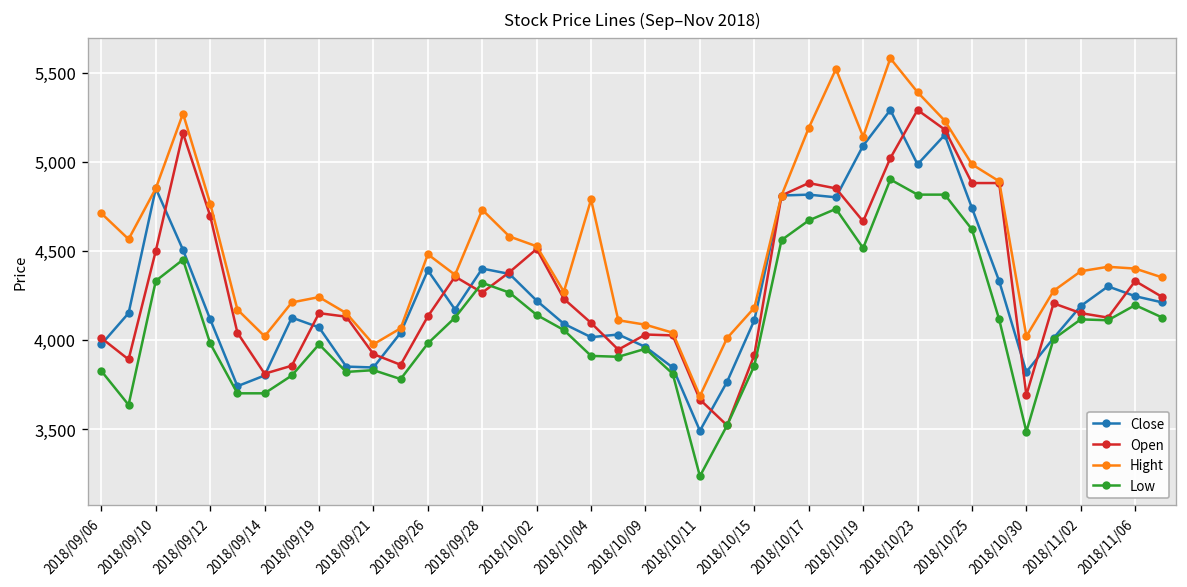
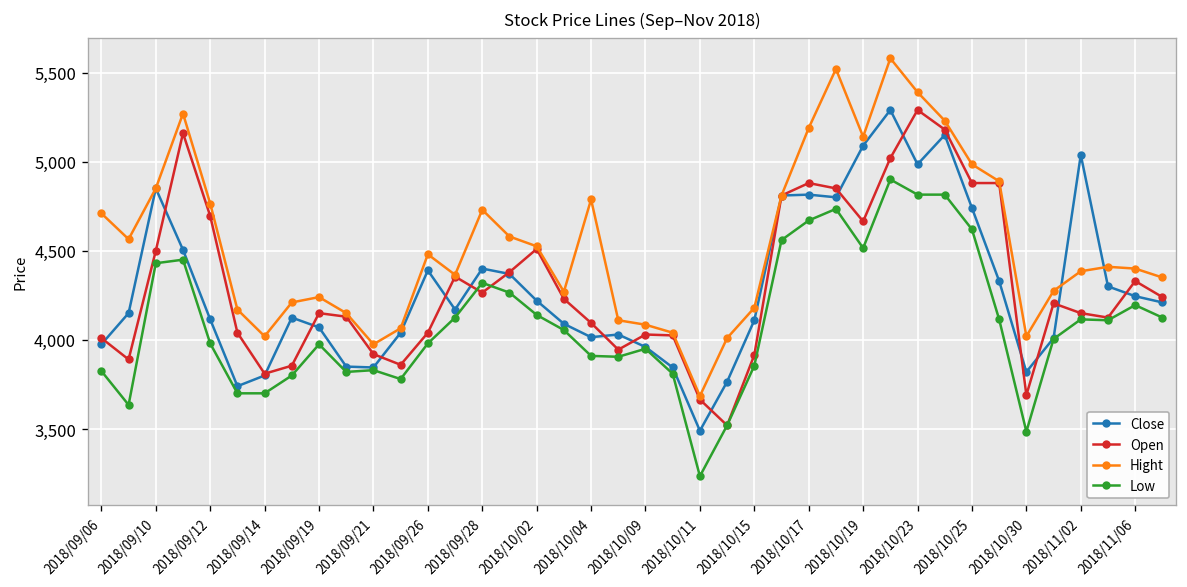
  {
    "Close": {
      "2018/09/06": "3,980",
      "2018/09/12": "4,120",
      "2018/09/19": "4,070",
      "2018/09/26": "4,390",
      "2018/09/28": "4,400",
      "2018/10/02": "4,220",
      "2018/10/04": "4,020",
      "2018/10/11": "3,490",
      "2018/10/15": "4,110",
      "2018/10/17": "4,820",
      "2018/10/19": "5,090",
      "2018/10/23": "4,990",
      "2018/10/25": "4,740",
      "2018/10/30": "3,820",
-     "2018/11/02": "4,190",
+     "2018/11/02": "5,040",
      "2018/11/06": "4,250"
    },
    "Open": {
      "2018/09/06": "4,010",
      "2018/09/10": "4,500",
      "2018/09/12": "4,700",
      "2018/09/19": "4,150",
      "2018/09/21": "3,920",
-     "2018/09/26": "4,130",
+     "2018/09/26": "4,040",
      "2018/09/28": "4,270",
      "2018/10/04": "4,100",
      "2018/10/09": "4,030",
      "2018/10/11": "3,670",
      "2018/10/15": "3,920",
      "2018/10/17": "4,880",
      "2018/10/19": "4,670",
      "2018/10/23": "5,290",
      "2018/10/25": "4,880",
      "2018/10/30": "3,690",
      "2018/11/02": "4,150",
      "2018/11/06": "4,330"
    },
    "Hight": {
      "2018/09/06": "4,710",
      "2018/09/12": "4,770",
      "2018/09/14": "4,020",
      "2018/09/19": "4,240",
      "2018/09/21": "3,980",
      "2018/09/26": "4,480",
      "2018/09/28": "4,730",
      "2018/10/04": "4,790",
      "2018/10/09": "4,090",
      "2018/10/11": "3,690",
      "2018/10/15": "4,180",
      "2018/10/17": "5,190",
      "2018/10/19": "5,140",
      "2018/10/23": "5,390",
      "2018/10/25": "4,990",
      "2018/10/30": "4,020",
      "2018/11/02": "4,390",
      "2018/11/06": "4,400"
    },
    "Low": {
      "2018/09/06": "3,830",
-     "2018/09/10": "4,330",
+     "2018/09/10": "4,430",
      "2018/09/12": "3,980",
      "2018/09/14": "3,700",
      "2018/09/19": "3,980",
      "2018/09/26": "3,980",
      "2018/09/28": "4,320",
      "2018/10/02": "4,140",
      "2018/10/04": "3,910",
      "2018/10/11": "3,240",
      "2018/10/15": "3,860",
      "2018/10/17": "4,670",
      "2018/10/19": "4,520",
      "2018/10/23": "4,820",
      "2018/10/25": "4,620",
      "2018/10/30": "3,490",
      "2018/11/02": "4,120",
      "2018/11/06": "4,200"
    }
  }
